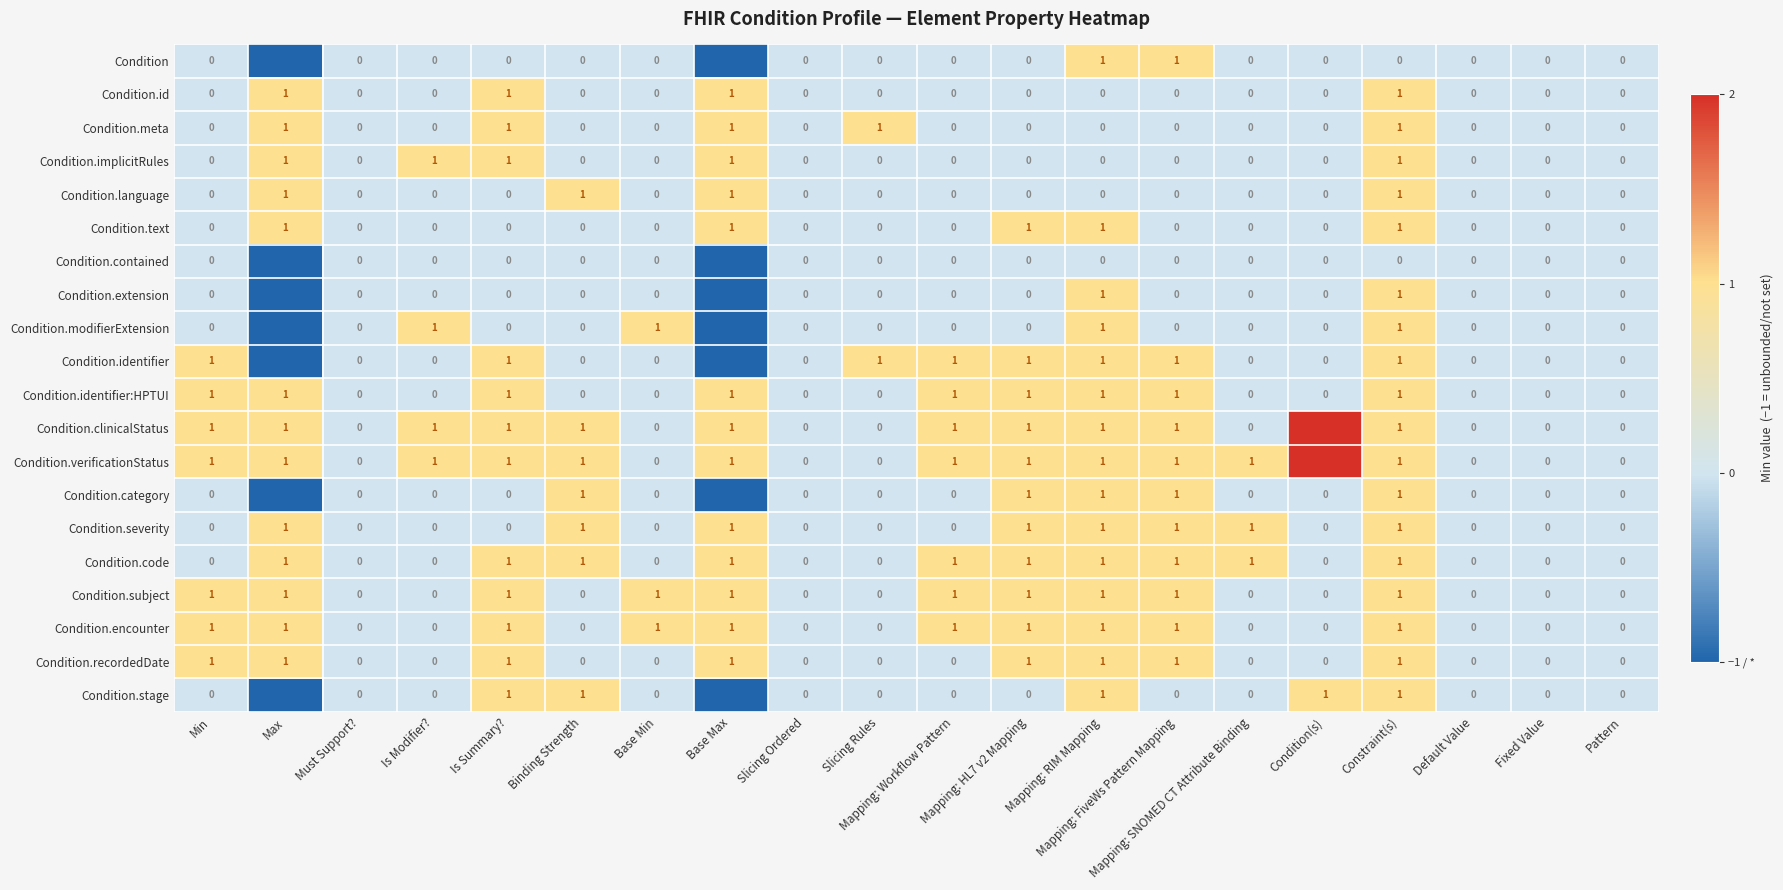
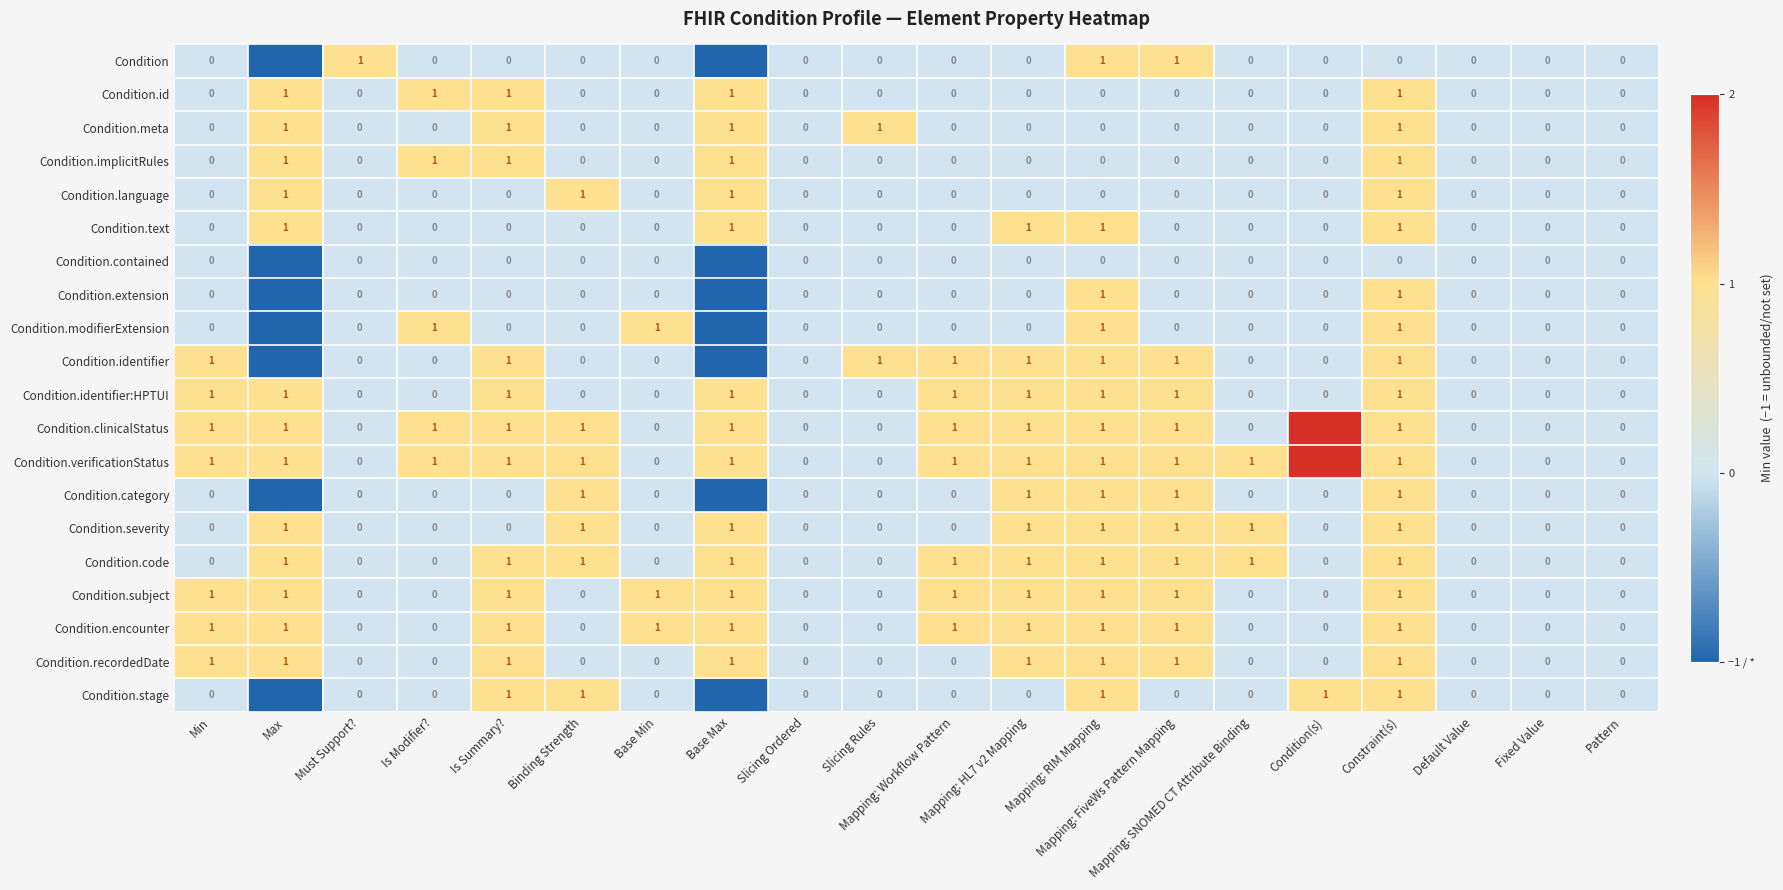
  {
    "Condition": {
      "Min": 0,
-     "Must Support?": 0,
+     "Must Support?": 1,
      "Is Modifier?": 0,
      "Is Summary?": 0,
      "Binding Strength": 0,
      "Base Min": 0,
      "Slicing Ordered": 0,
      "Slicing Rules": 0,
      "Mapping: Workflow Pattern": 0,
      "Mapping: HL7 v2 Mapping": 0,
      "Mapping: RIM Mapping": 1,
      "Mapping: FiveWs Pattern Mapping": 1,
      "Mapping: SNOMED CT Attribute Binding": 0,
      "Condition(s)": 0,
      "Constraint(s)": 0,
      "Default Value": 0,
      "Fixed Value": 0,
      "Pattern": 0
    },
    "Condition.id": {
      "Min": 0,
      "Max": 1,
      "Must Support?": 0,
-     "Is Modifier?": 0,
+     "Is Modifier?": 1,
      "Is Summary?": 1,
      "Binding Strength": 0,
      "Base Min": 0,
      "Base Max": 1,
      "Slicing Ordered": 0,
      "Slicing Rules": 0,
      "Mapping: Workflow Pattern": 0,
      "Mapping: HL7 v2 Mapping": 0,
      "Mapping: RIM Mapping": 0,
      "Mapping: FiveWs Pattern Mapping": 0,
      "Mapping: SNOMED CT Attribute Binding": 0,
      "Condition(s)": 0,
      "Constraint(s)": 1,
      "Default Value": 0,
      "Fixed Value": 0,
      "Pattern": 0
    }
  }
